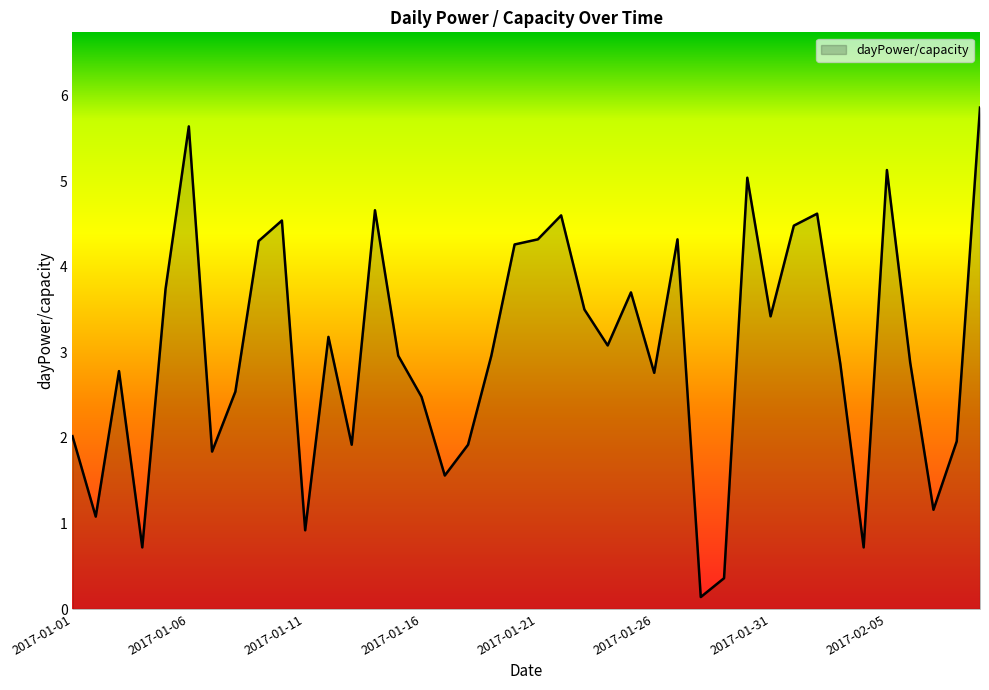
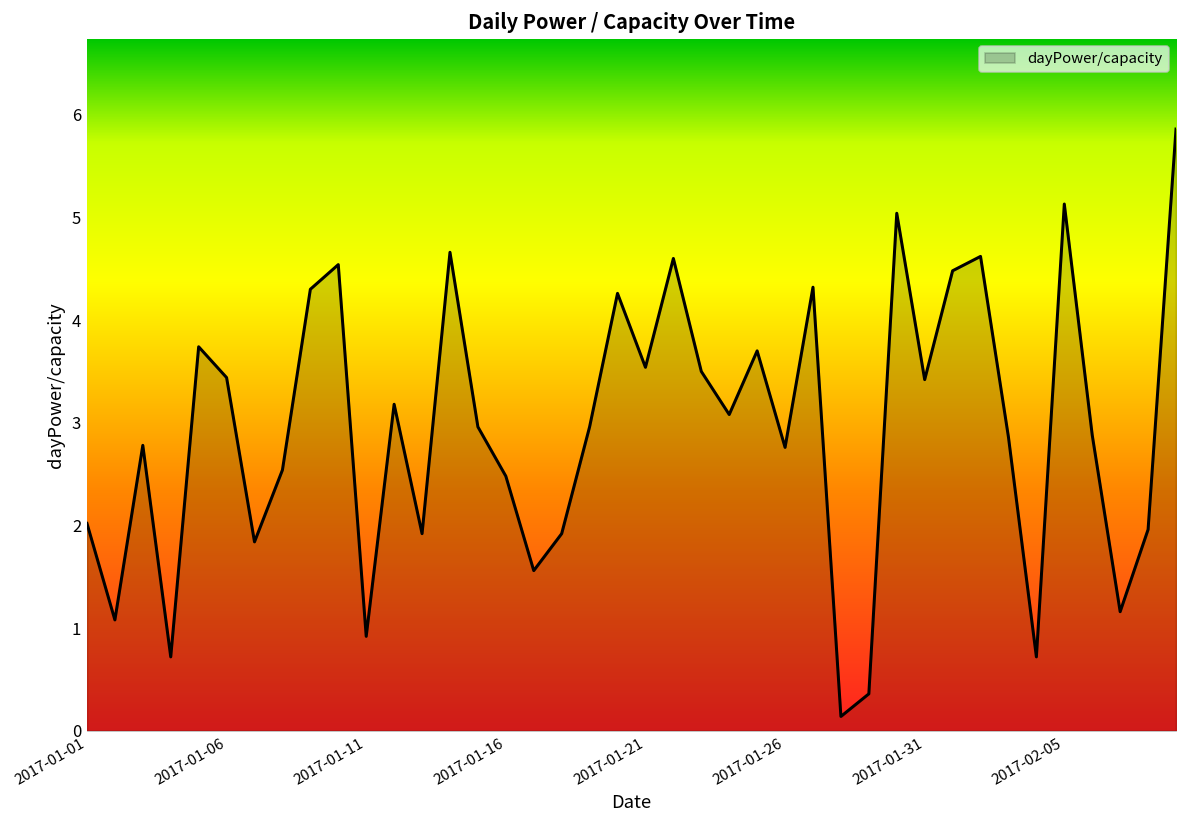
  {
    "2017-01-01": 2.0,
-   "2017-01-06": 5.6,
+   "2017-01-06": 3.4,
    "2017-01-11": 0.9,
    "2017-01-16": 2.5,
-   "2017-01-21": 4.3,
+   "2017-01-21": 3.5,
    "2017-01-26": 2.8,
    "2017-01-31": 3.4,
    "2017-02-05": 5.1
  }
